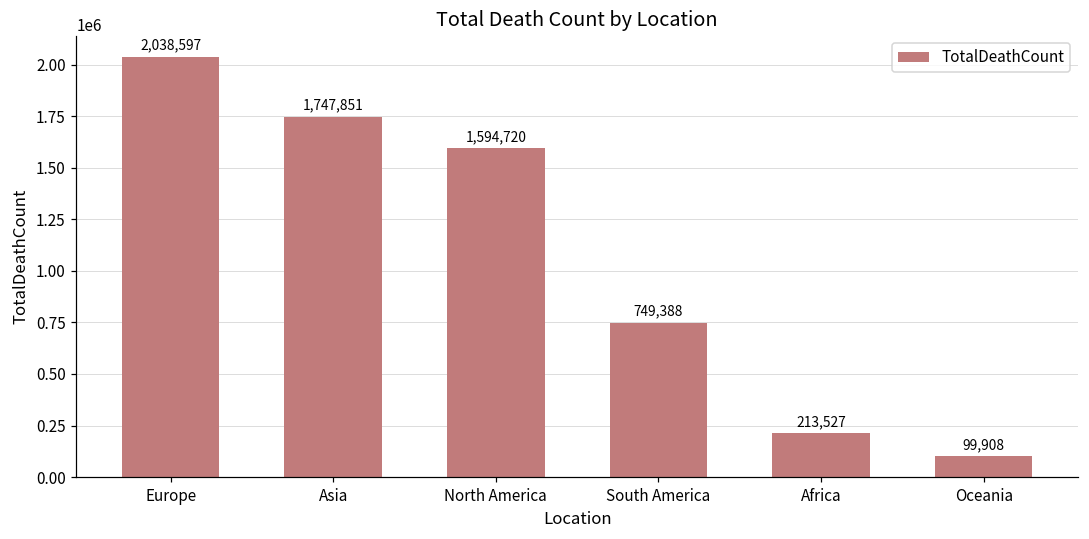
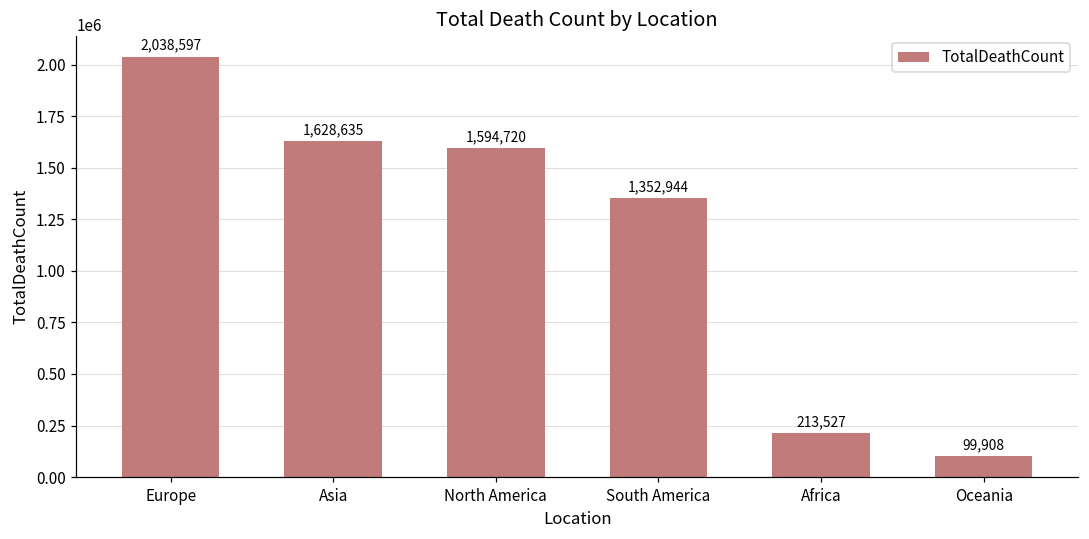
  {
    "Europe": "2,038,597",
-   "Asia": "1,747,851",
+   "Asia": "1,628,635",
    "North America": "1,594,720",
-   "South America": "749,388",
+   "South America": "1,352,944",
    "Africa": "213,527",
    "Oceania": "99,908"
  }
